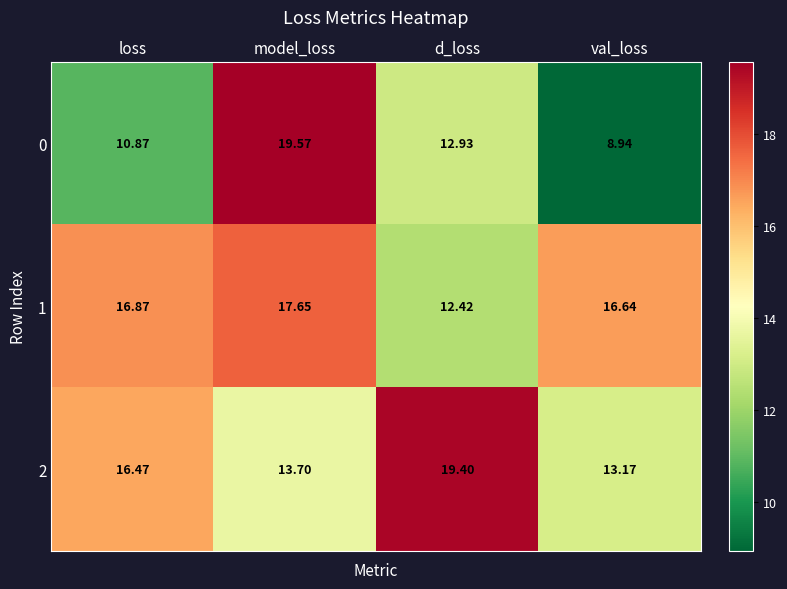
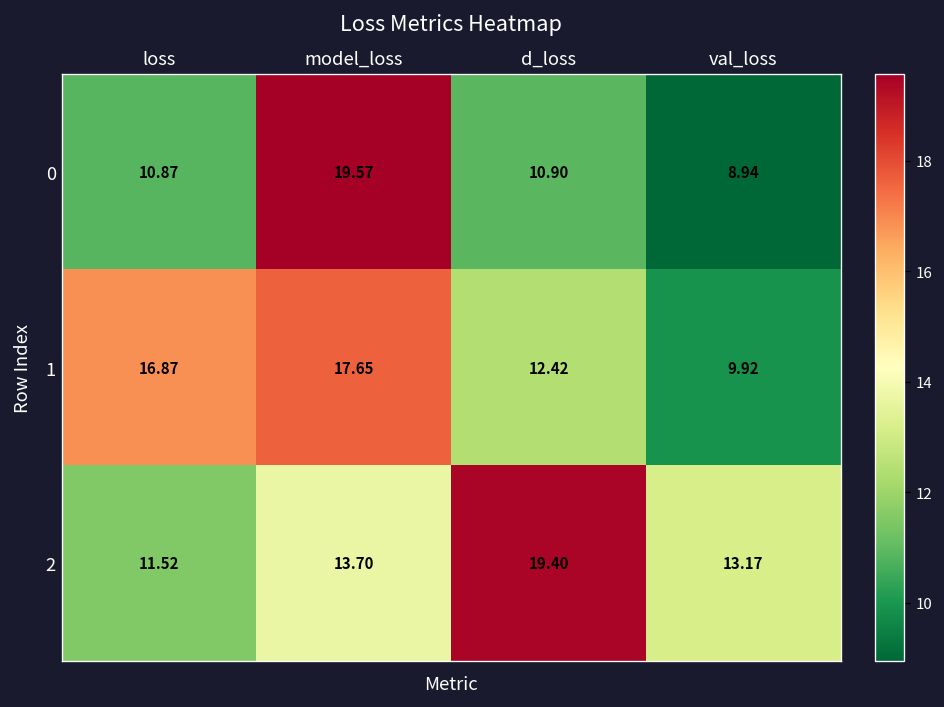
  {
    "0": {
      "loss": 10.87,
      "model_loss": 19.57,
-     "d_loss": 12.93,
+     "d_loss": 10.90,
      "val_loss": 8.94
    },
    "1": {
      "loss": 16.87,
      "model_loss": 17.65,
      "d_loss": 12.42,
-     "val_loss": 16.64
+     "val_loss": 9.92
    },
    "2": {
-     "loss": 16.47,
+     "loss": 11.52,
      "model_loss": 13.70,
      "d_loss": 19.40,
      "val_loss": 13.17
    }
  }
